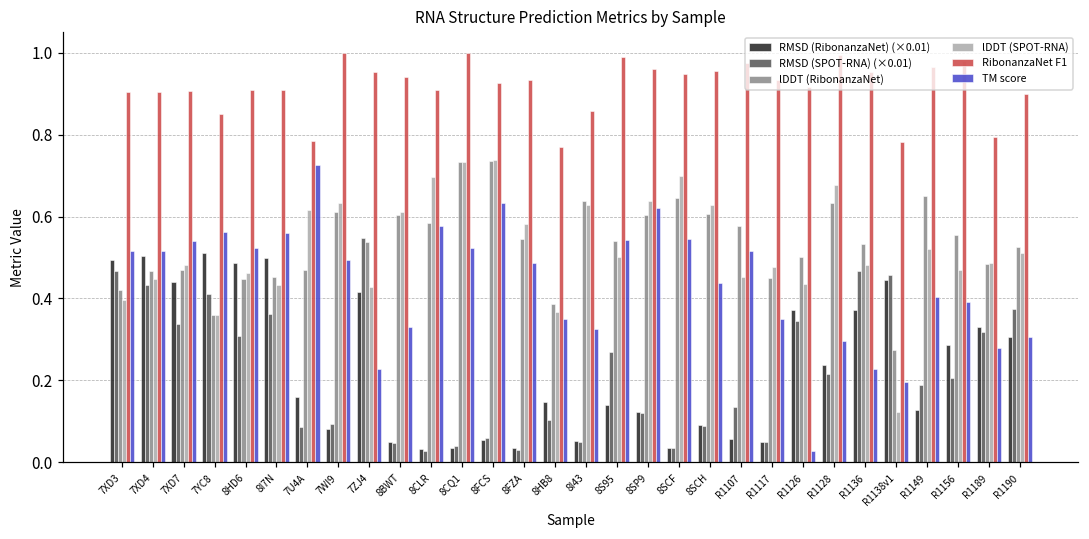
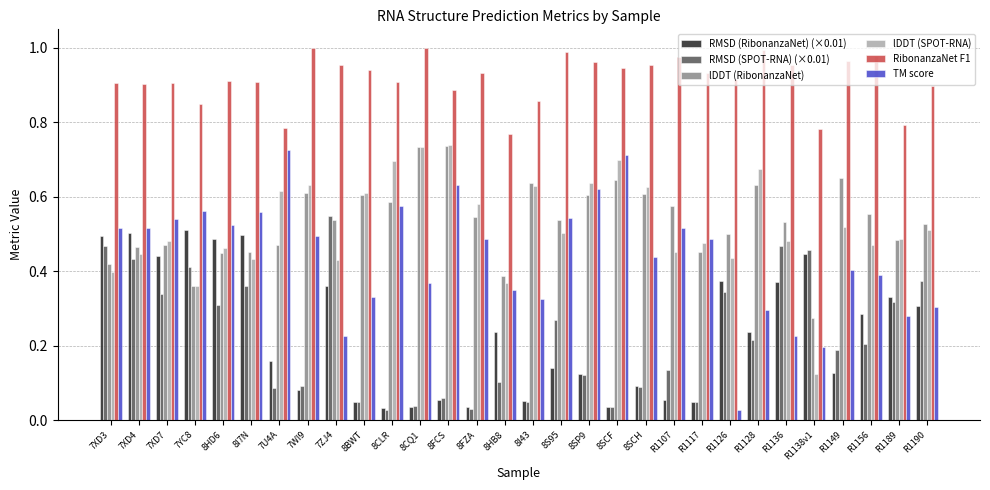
  {
    "RMSD (RibonanzaNet) (×0.01)": {
      "7XD3": 0.49,
      "7XD4": 0.50,
      "7XD7": 0.44,
      "7YC8": 0.51,
      "8HD6": 0.49,
      "8I7N": 0.50,
      "7U4A": 0.16,
      "7WI9": 0.08,
-     "7ZJ4": 0.41,
+     "7ZJ4": 0.36,
      "8BWT": 0.05,
      "8CLR": 0.03,
      "8CQ1": 0.03,
      "8FCS": 0.06,
      "8FZA": 0.03,
-     "8HB8": 0.15,
+     "8HB8": 0.24,
      "8I43": 0.05,
      "8S95": 0.14,
      "8SP9": 0.12,
      "8SCF": 0.04,
      "8SCH": 0.09,
      "R1107": 0.06,
      "R1117": 0.05,
      "R1126": 0.37,
      "R1128": 0.24,
      "R1136": 0.37,
      "R1138v1": 0.45,
      "R1149": 0.13,
      "R1156": 0.29,
      "R1189": 0.33,
      "R1190": 0.31
    },
    "RMSD (SPOT-RNA) (×0.01)": {
      "7XD3": 0.47,
      "7XD4": 0.43,
      "7XD7": 0.34,
      "7YC8": 0.41,
      "8HD6": 0.31,
      "8I7N": 0.36,
      "7U4A": 0.09,
      "7WI9": 0.09,
      "7ZJ4": 0.55,
      "8BWT": 0.05,
      "8CLR": 0.03,
      "8CQ1": 0.04,
      "8FCS": 0.06,
      "8FZA": 0.03,
      "8HB8": 0.10,
      "8I43": 0.05,
      "8S95": 0.27,
      "8SP9": 0.12,
      "8SCF": 0.04,
      "8SCH": 0.09,
      "R1107": 0.13,
      "R1117": 0.05,
      "R1126": 0.34,
      "R1128": 0.21,
      "R1136": 0.47,
      "R1138v1": 0.46,
      "R1149": 0.19,
      "R1156": 0.20,
      "R1189": 0.32,
      "R1190": 0.37
    },
    "RibonanzaNet F1": {
      "7XD3": 0.91,
      "7XD4": 0.90,
      "7XD7": 0.91,
      "7YC8": 0.85,
      "8HD6": 0.91,
      "8I7N": 0.91,
      "7U4A": 0.78,
      "7WI9": 1.00,
      "7ZJ4": 0.95,
      "8BWT": 0.94,
      "8CLR": 0.91,
      "8CQ1": 1.00,
-     "8FCS": 0.93,
+     "8FCS": 0.89,
      "8FZA": 0.93,
      "8HB8": 0.77,
      "8I43": 0.86,
      "8S95": 0.99,
      "8SP9": 0.96,
      "8SCF": 0.95,
      "8SCH": 0.96,
      "R1138v1": 0.78,
      "R1189": 0.79,
      "R1190": 0.90
    },
    "TM score": {
      "7XD3": 0.52,
      "7XD4": 0.52,
      "7XD7": 0.54,
      "7YC8": 0.56,
      "8HD6": 0.52,
      "8I7N": 0.56,
      "7U4A": 0.73,
      "7WI9": 0.49,
      "7ZJ4": 0.23,
      "8BWT": 0.33,
      "8CLR": 0.58,
-     "8CQ1": 0.52,
+     "8CQ1": 0.37,
      "8FCS": 0.63,
      "8FZA": 0.49,
      "8HB8": 0.35,
      "8I43": 0.32,
      "8S95": 0.54,
      "8SP9": 0.62,
-     "8SCF": 0.55,
+     "8SCF": 0.71,
      "8SCH": 0.44,
      "R1107": 0.52,
-     "R1117": 0.35,
+     "R1117": 0.49,
      "R1126": 0.03,
      "R1128": 0.30,
      "R1136": 0.23,
      "R1138v1": 0.20,
      "R1149": 0.40,
      "R1156": 0.39,
      "R1189": 0.28,
      "R1190": 0.31
    }
  }
